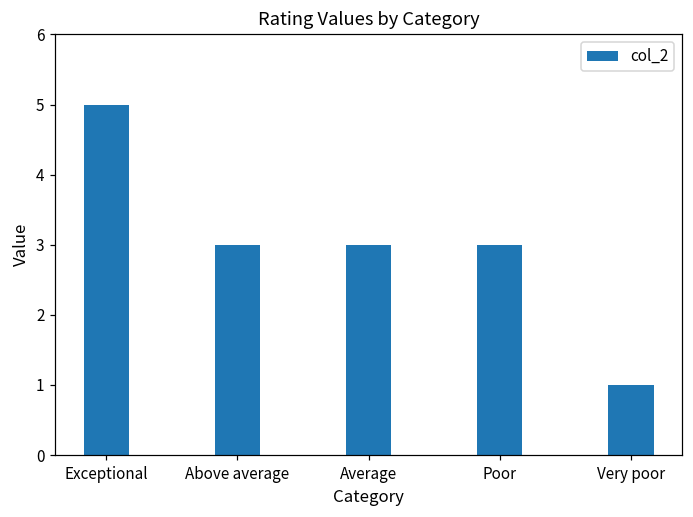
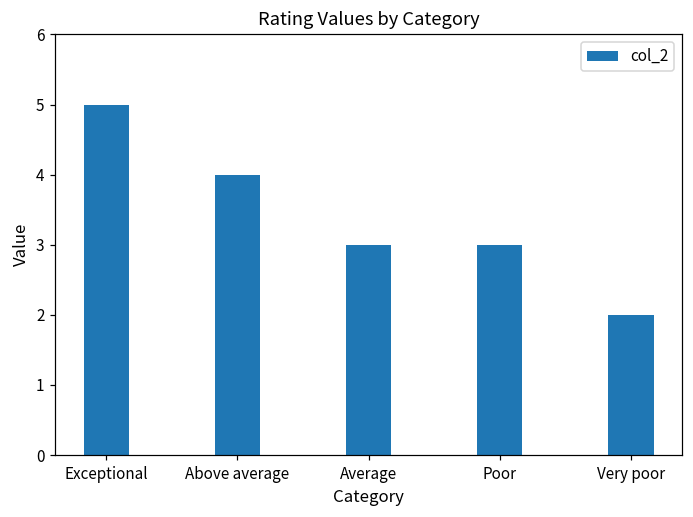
  {
    "Exceptional": 5,
-   "Above average": 3,
+   "Above average": 4,
    "Average": 3,
    "Poor": 3,
-   "Very poor": 1
+   "Very poor": 2
  }
